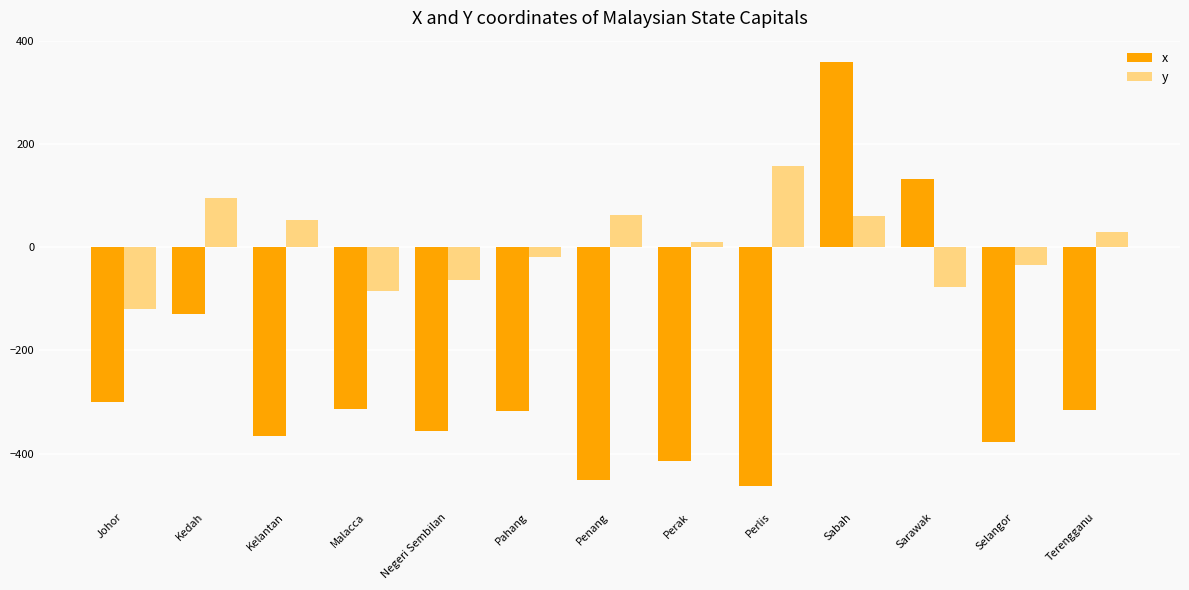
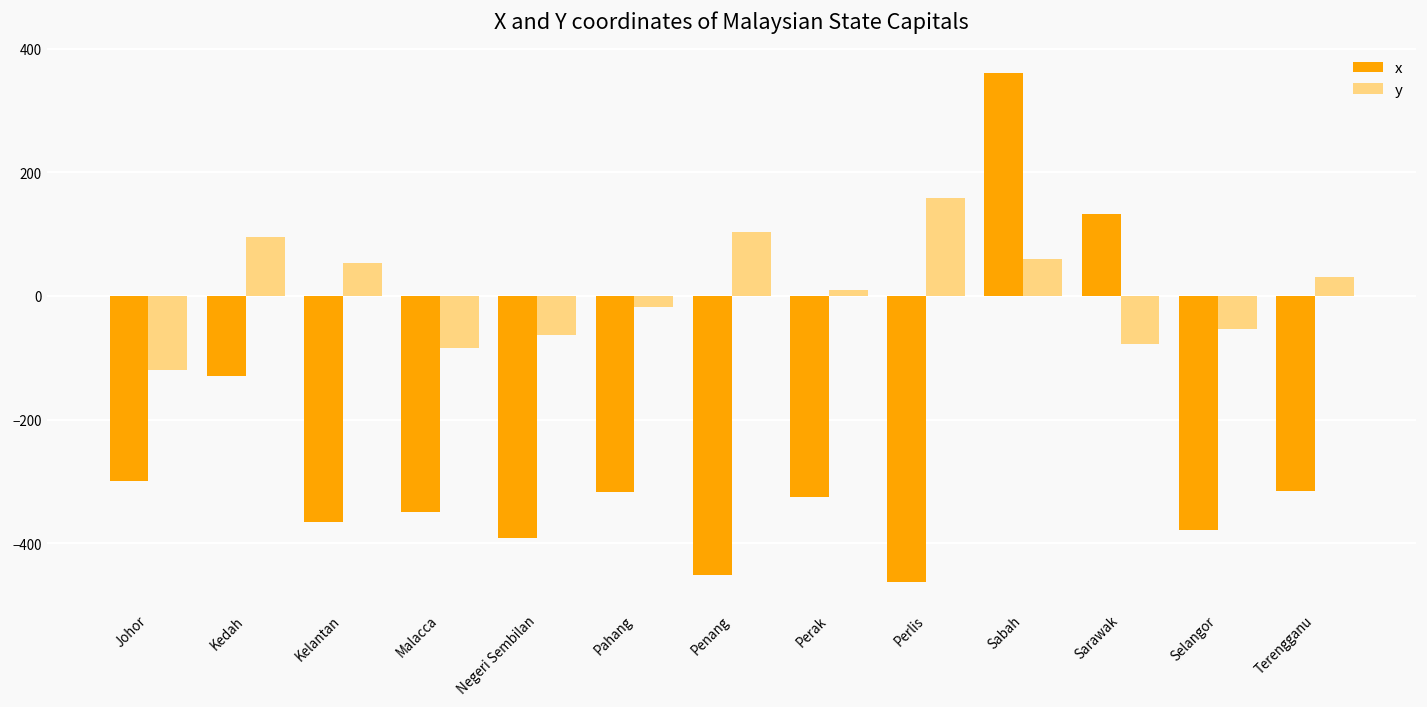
  {
    "x": {
      "Johor": -300,
      "Kedah": -130,
      "Kelantan": -370,
-     "Malacca": -310,
-     "Negeri Sembilan": -360,
+     "Malacca": -350,
+     "Negeri Sembilan": -390,
      "Pahang": -320,
      "Penang": -450,
-     "Perak": -420,
+     "Perak": -330,
      "Perlis": -460,
      "Sabah": 360,
      "Sarawak": 130,
      "Selangor": -380,
      "Terengganu": -320
    },
    "y": {
      "Johor": -120,
      "Kedah": 100,
      "Kelantan": 50,
      "Malacca": -90,
      "Negeri Sembilan": -60,
      "Pahang": -20,
-     "Penang": 60,
+     "Penang": 100,
      "Perak": 10,
      "Perlis": 160,
      "Sabah": 60,
      "Sarawak": -80,
-     "Selangor": -30,
+     "Selangor": -50,
      "Terengganu": 30
    }
  }
